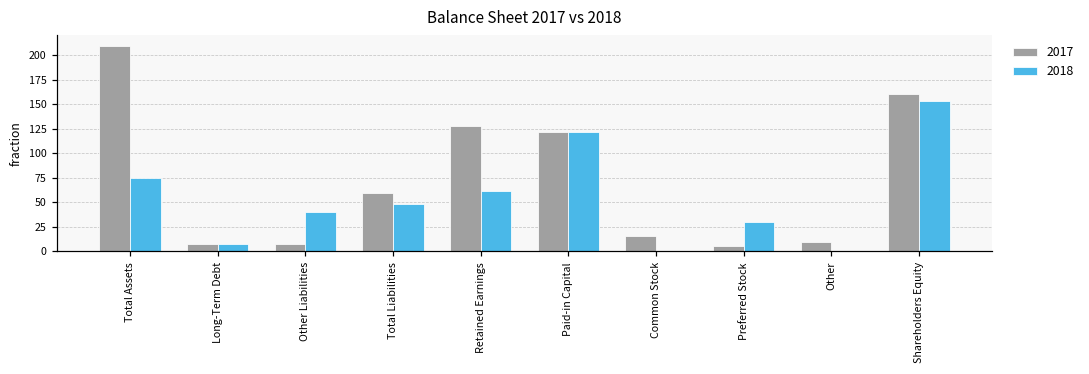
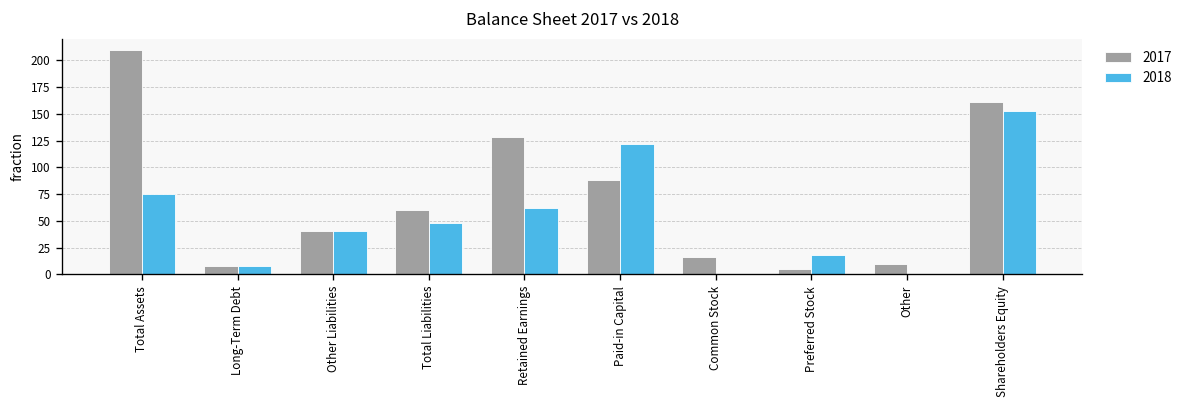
  {
    "2017": {
      "Total Assets": 210,
      "Long-Term Debt": 10,
-     "Other Liabilities": 10,
+     "Other Liabilities": 40,
      "Total Liabilities": 60,
      "Retained Earnings": 130,
-     "Paid-in Capital": 120,
+     "Paid-in Capital": 90,
      "Common Stock": 20,
      "Preferred Stock": 10,
      "Other": 10,
      "Shareholders Equity": 160
    },
    "2018": {
      "Total Assets": 80,
      "Long-Term Debt": 10,
      "Other Liabilities": 40,
      "Total Liabilities": 50,
      "Retained Earnings": 60,
      "Paid-in Capital": 120,
      "Common Stock": 0,
-     "Preferred Stock": 30,
+     "Preferred Stock": 20,
      "Other": 0,
      "Shareholders Equity": 150
    }
  }
